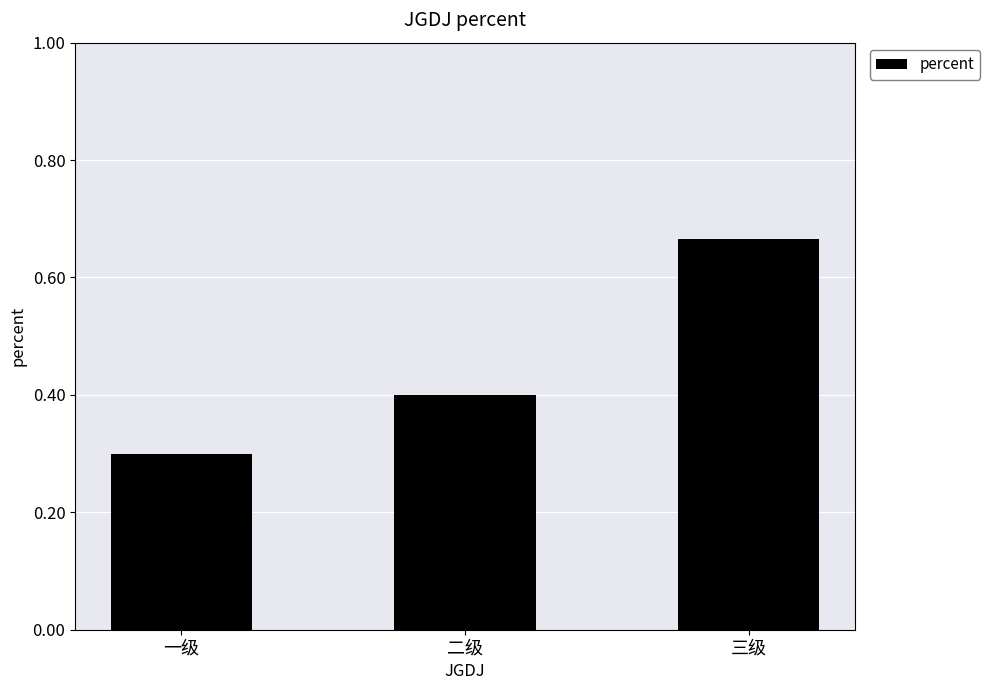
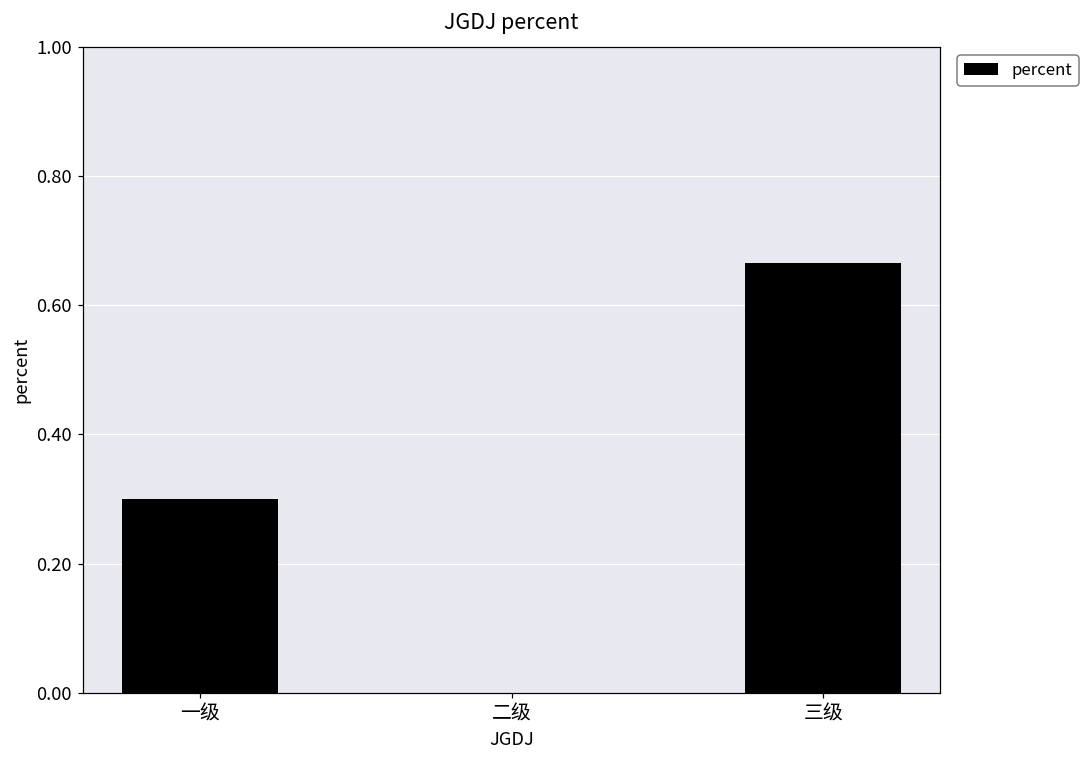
  {
    "一级": 0.3,
-   "二级": 0.4,
+   "二级": 0.0,
    "三级": 0.67
  }
